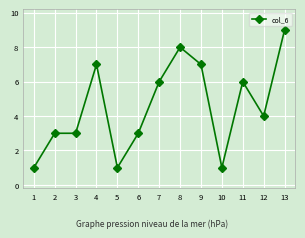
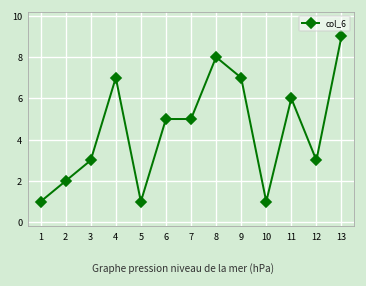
  {
    "1": 1,
-   "2": 3,
+   "2": 2,
    "3": 3,
    "4": 7,
    "5": 1,
-   "6": 3,
-   "7": 6,
+   "6": 5,
+   "7": 5,
    "8": 8,
    "9": 7,
    "10": 1,
    "11": 6,
-   "12": 4,
+   "12": 3,
    "13": 9
  }
